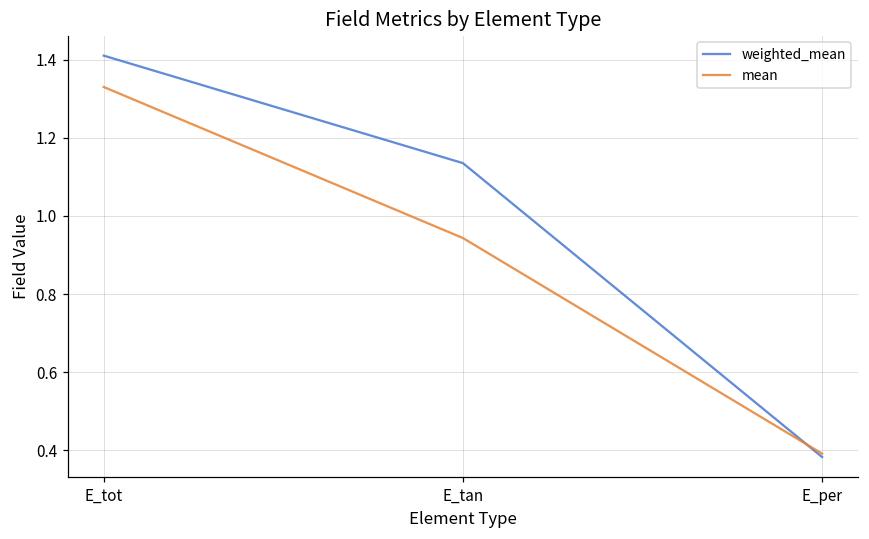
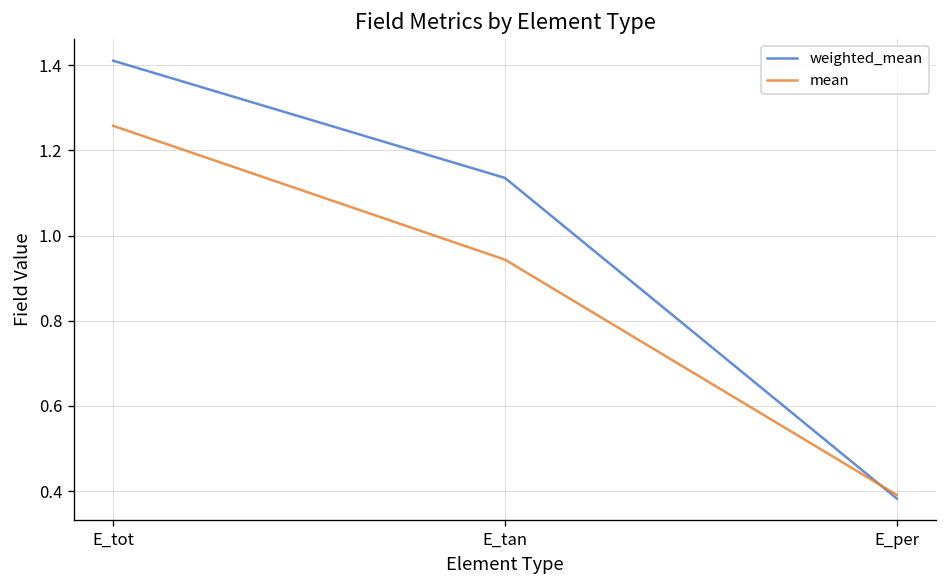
  {
    "weighted_mean": {
      "E_tot": 1.41,
      "E_tan": 1.14,
      "E_per": 0.38
    },
    "mean": {
-     "E_tot": 1.33,
+     "E_tot": 1.26,
      "E_tan": 0.94,
      "E_per": 0.39
    }
  }
